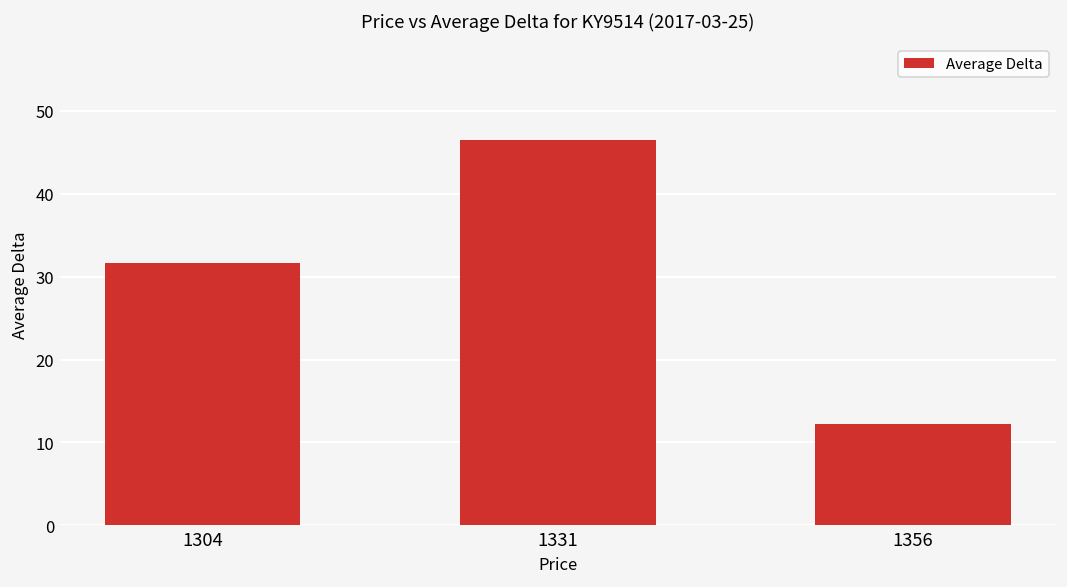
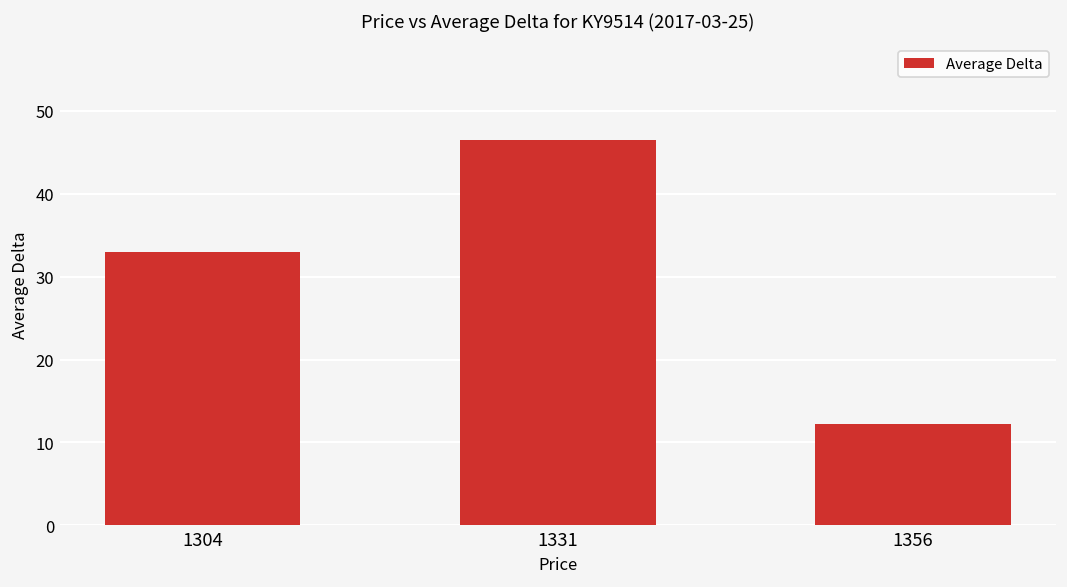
  {
-   "1304": 32,
+   "1304": 33,
    "1331": 47,
    "1356": 12
  }
